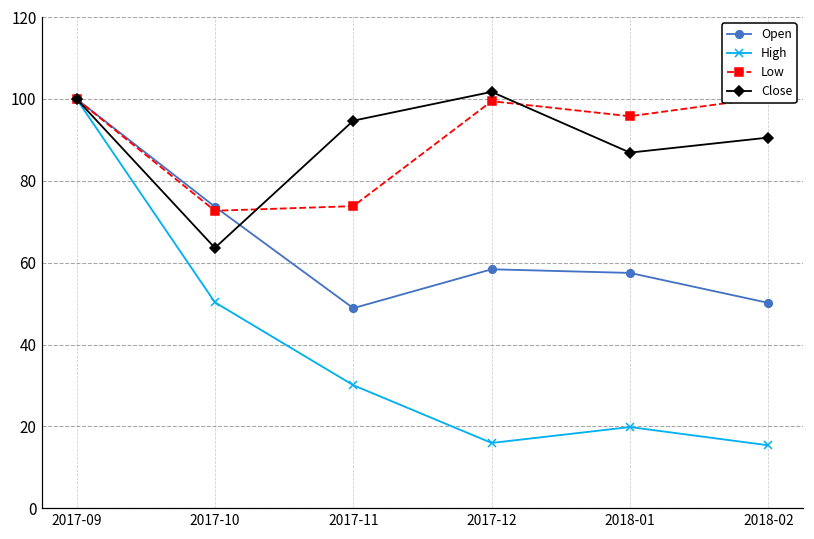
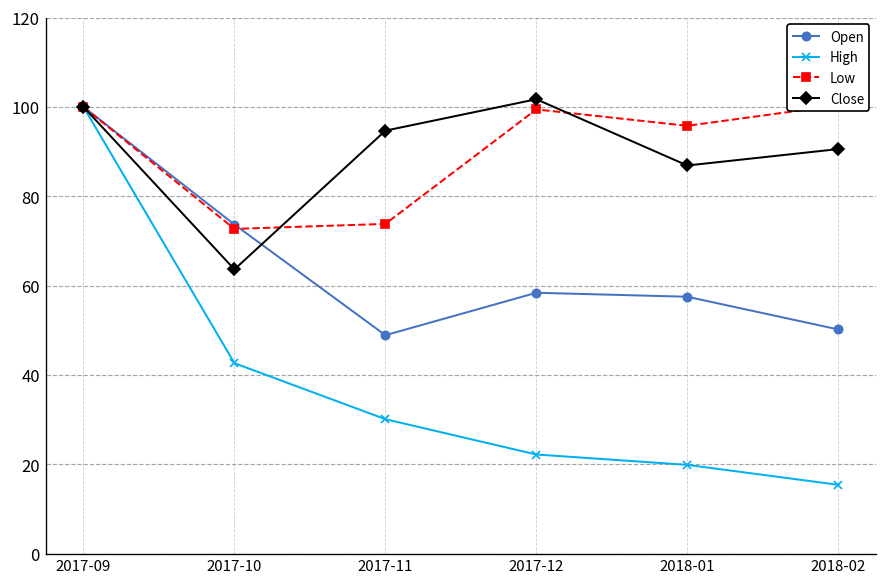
  {
    "Open": {
      "2017-10": 74,
      "2017-11": 49,
      "2017-12": 58,
      "2018-01": 57,
      "2018-02": 50
    },
    "High": {
-     "2017-10": 50,
+     "2017-10": 43,
      "2017-11": 30,
-     "2017-12": 16,
+     "2017-12": 22,
      "2018-01": 20,
      "2018-02": 15
    },
    "Low": {
      "2017-10": 73,
      "2017-11": 74,
      "2017-12": 99,
      "2018-01": 96,
      "2018-02": 100
    },
    "Close": {
      "2017-10": 64,
      "2017-11": 95,
      "2017-12": 102,
      "2018-01": 87,
      "2018-02": 91
    }
  }
